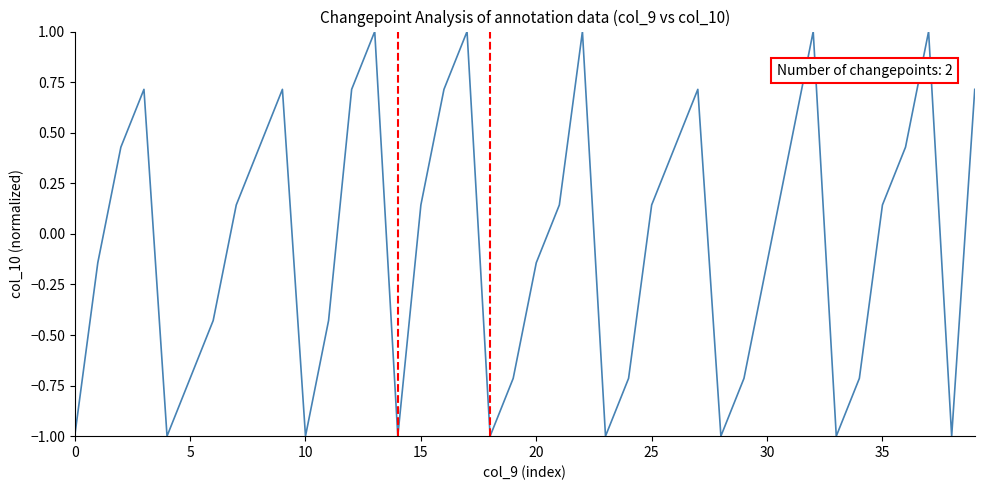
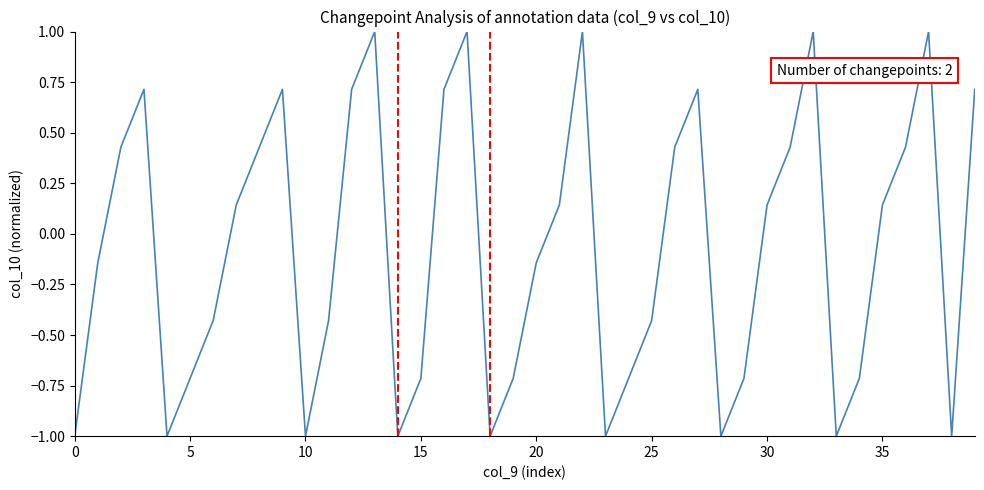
  {
    "0": -1.00,
    "5": -0.71,
    "10": -1.00,
-   "15": 0.14,
+   "15": -0.71,
    "20": -0.14,
-   "25": 0.14,
-   "30": -0.14,
+   "25": -0.43,
+   "30": 0.14,
    "35": 0.14
  }
